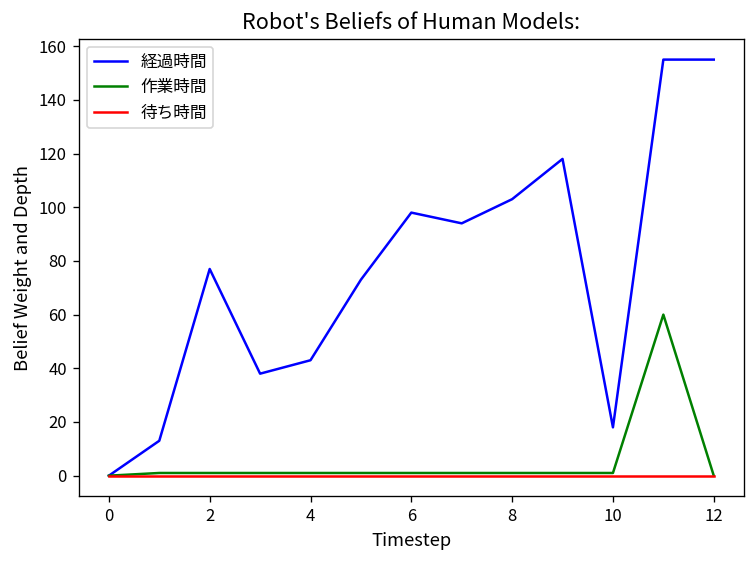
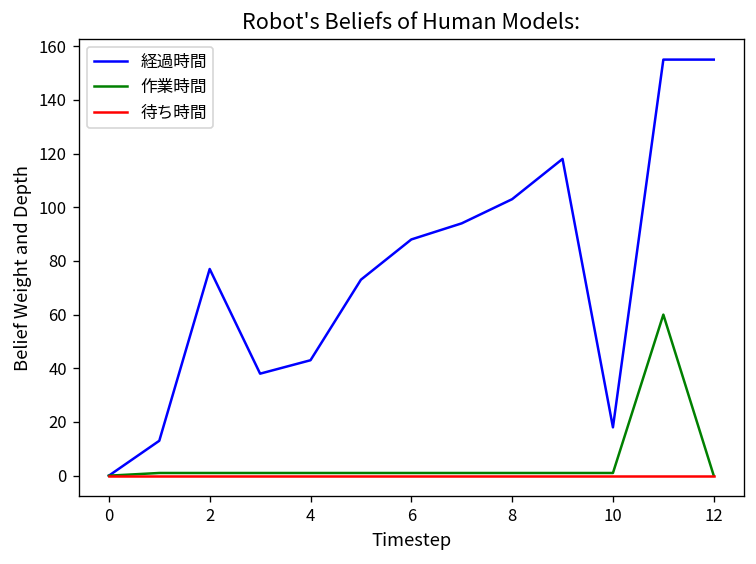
  {
    "経過時間": {
      "2": 77,
      "4": 43,
-     "6": 98,
+     "6": 88,
      "8": 103,
      "10": 18,
      "12": 155
    }
  }
